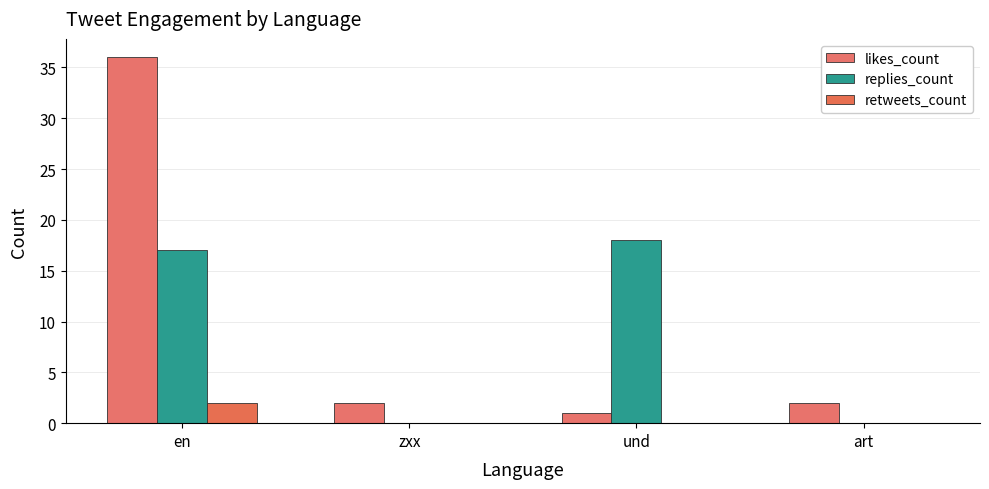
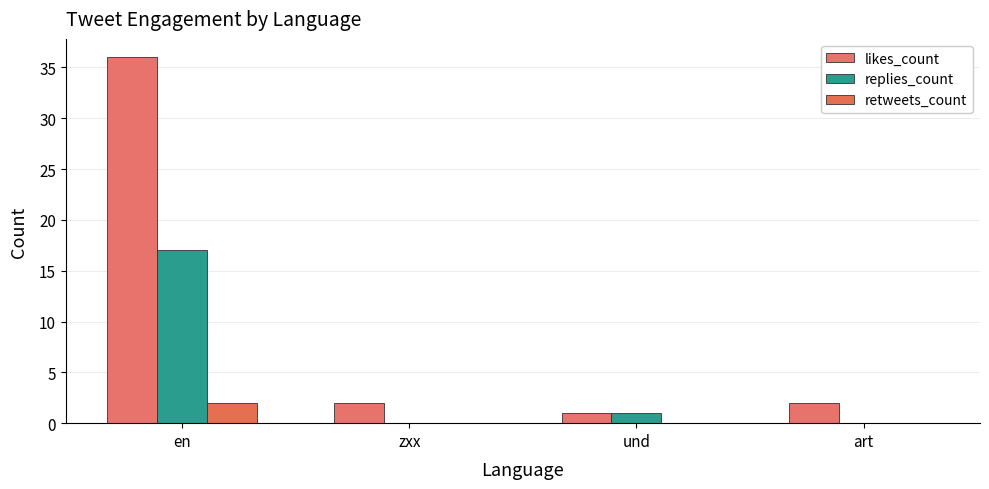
  {
    "replies_count": {
      "en": 17,
      "zxx": 0,
-     "und": 18,
+     "und": 1,
      "art": 0
    }
  }
